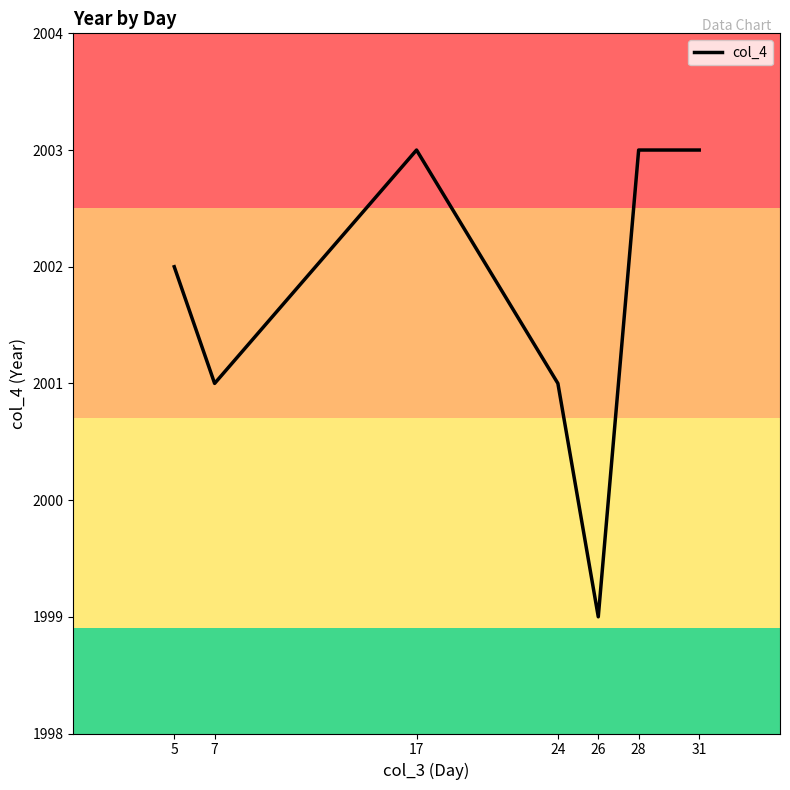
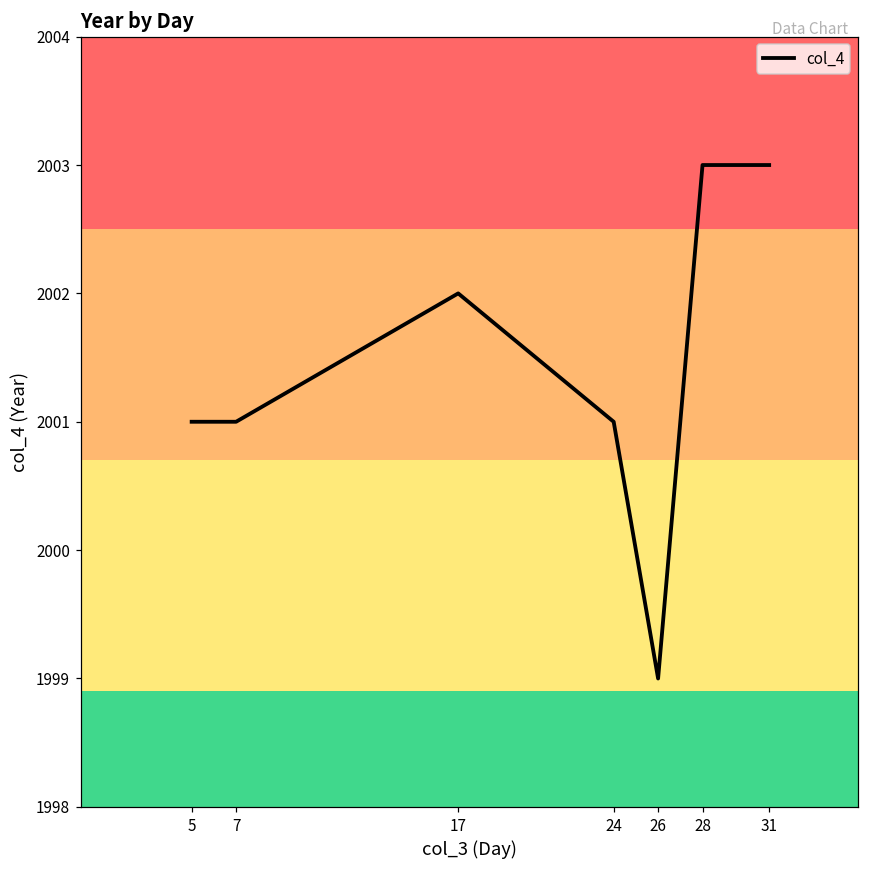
  {
-   "5": 2002,
+   "5": 2001,
    "7": 2001,
-   "17": 2003,
+   "17": 2002,
    "24": 2001,
    "26": 1999,
    "28": 2003,
    "31": 2003
  }
